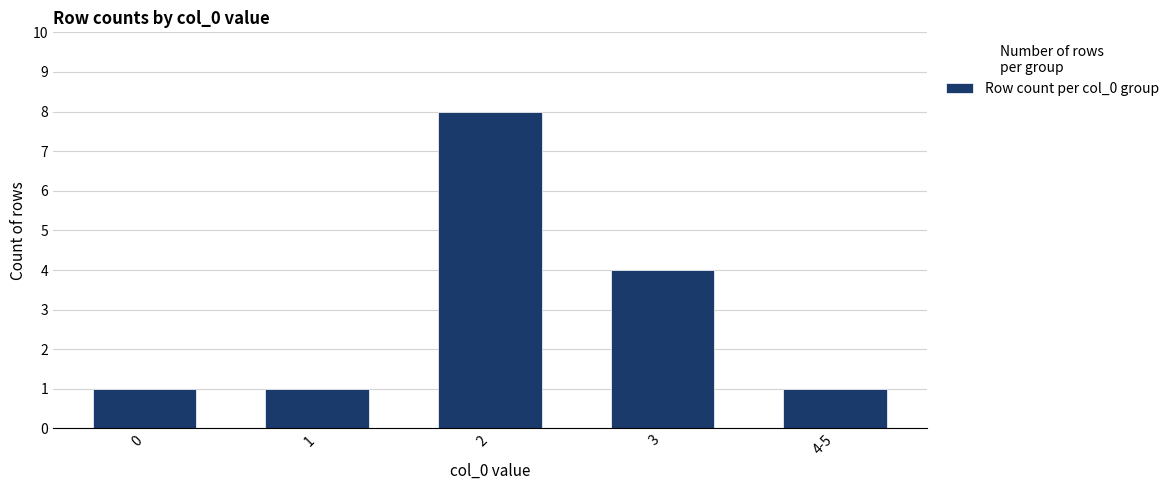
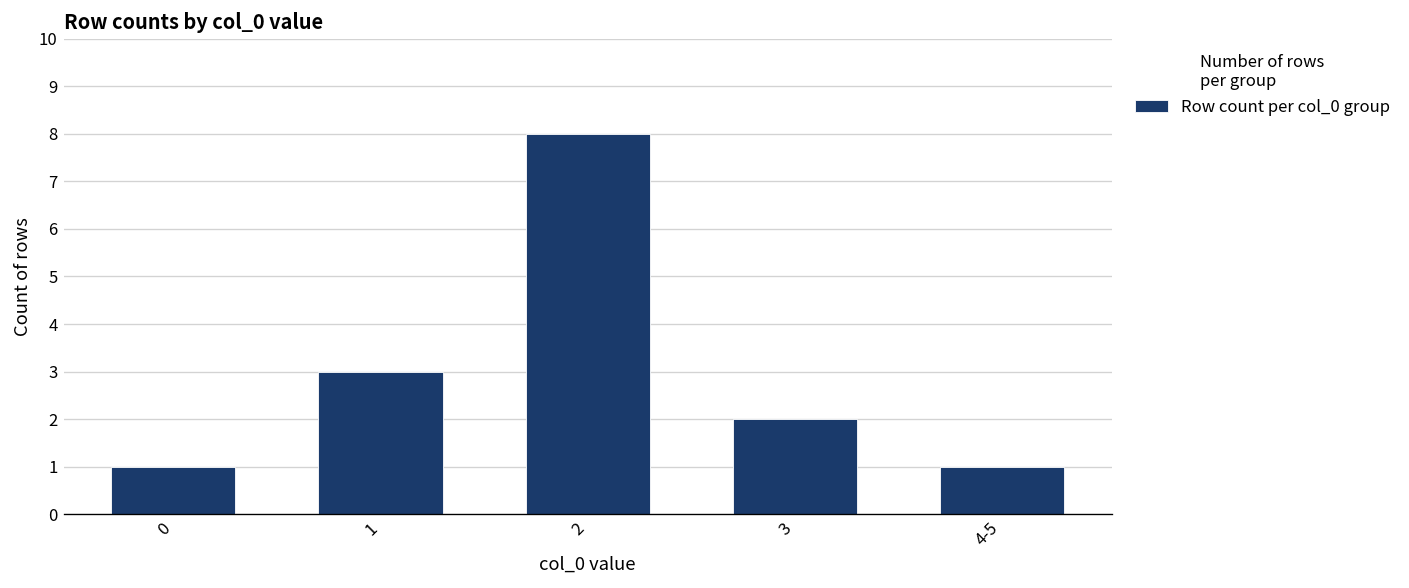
  {
    "0": 1,
-   "1": 1,
+   "1": 3,
    "2": 8,
-   "3": 4,
+   "3": 2,
    "4-5": 1
  }
